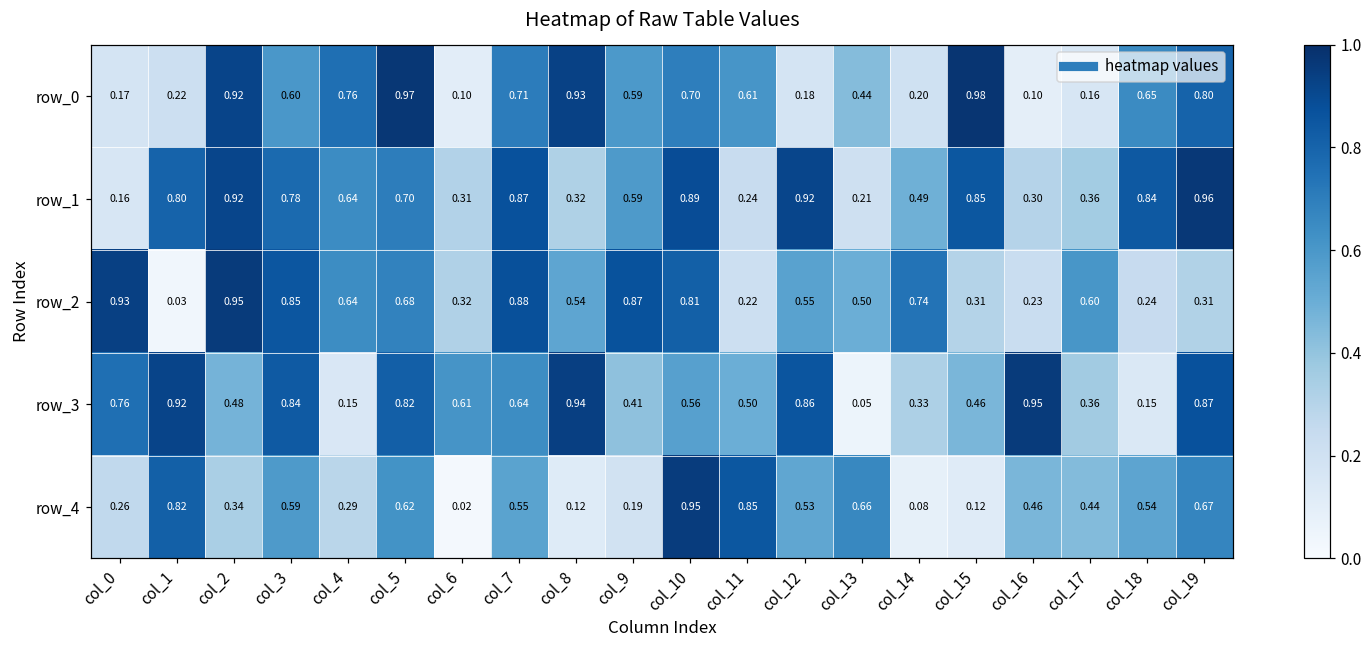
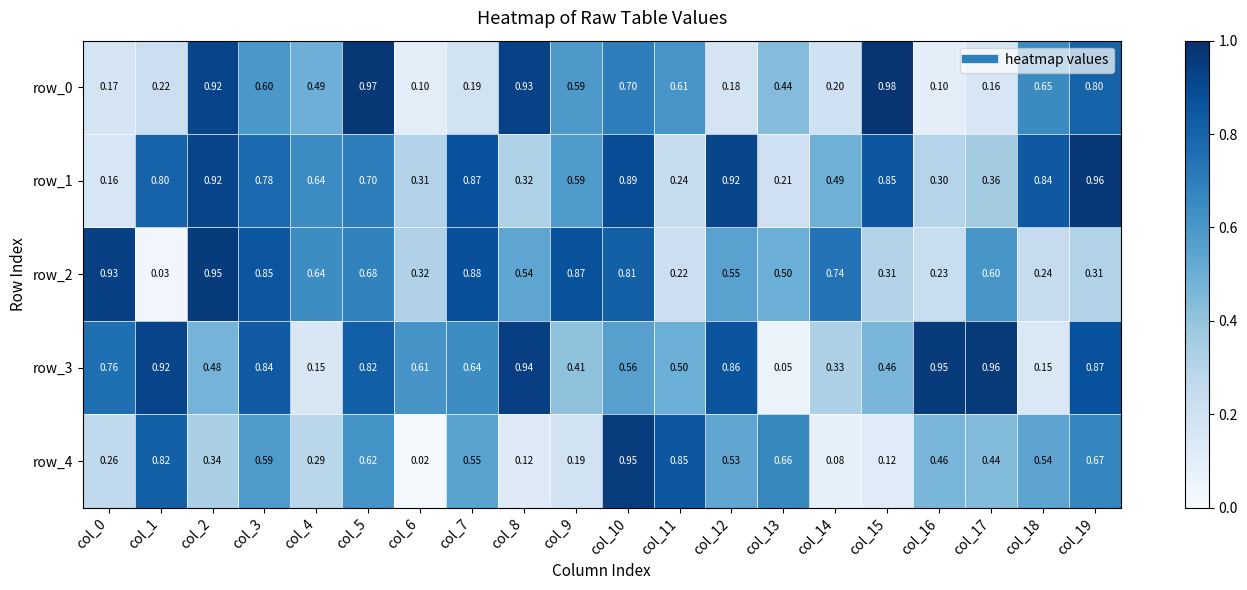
  {
    "row_0": {
      "col_0": 0.17,
      "col_1": 0.22,
      "col_2": 0.92,
      "col_3": 0.60,
-     "col_4": 0.76,
+     "col_4": 0.49,
      "col_5": 0.97,
      "col_6": 0.10,
-     "col_7": 0.71,
+     "col_7": 0.19,
      "col_8": 0.93,
      "col_9": 0.59,
      "col_10": 0.70,
      "col_11": 0.61,
      "col_12": 0.18,
      "col_13": 0.44,
      "col_14": 0.20,
      "col_15": 0.98,
      "col_16": 0.10,
      "col_17": 0.16,
      "col_18": 0.65,
      "col_19": 0.80
    },
    "row_1": {
      "col_0": 0.16,
      "col_1": 0.80,
      "col_2": 0.92,
      "col_3": 0.78,
      "col_4": 0.64,
      "col_5": 0.70,
      "col_6": 0.31,
      "col_7": 0.87,
      "col_8": 0.32,
      "col_9": 0.59,
      "col_10": 0.89,
      "col_11": 0.24,
      "col_12": 0.92,
      "col_13": 0.21,
      "col_14": 0.49,
      "col_15": 0.85,
      "col_16": 0.30,
      "col_17": 0.36,
      "col_18": 0.84,
      "col_19": 0.96
    },
    "row_2": {
      "col_0": 0.93,
      "col_1": 0.03,
      "col_2": 0.95,
      "col_3": 0.85,
      "col_4": 0.64,
      "col_5": 0.68,
      "col_6": 0.32,
      "col_7": 0.88,
      "col_8": 0.54,
      "col_9": 0.87,
      "col_10": 0.81,
      "col_11": 0.22,
      "col_12": 0.55,
      "col_13": 0.50,
      "col_14": 0.74,
      "col_15": 0.31,
      "col_16": 0.23,
      "col_17": 0.60,
      "col_18": 0.24,
      "col_19": 0.31
    },
    "row_3": {
      "col_0": 0.76,
      "col_1": 0.92,
      "col_2": 0.48,
      "col_3": 0.84,
      "col_4": 0.15,
      "col_5": 0.82,
      "col_6": 0.61,
      "col_7": 0.64,
      "col_8": 0.94,
      "col_9": 0.41,
      "col_10": 0.56,
      "col_11": 0.50,
      "col_12": 0.86,
      "col_13": 0.05,
      "col_14": 0.33,
      "col_15": 0.46,
      "col_16": 0.95,
-     "col_17": 0.36,
+     "col_17": 0.96,
      "col_18": 0.15,
      "col_19": 0.87
    },
    "row_4": {
      "col_0": 0.26,
      "col_1": 0.82,
      "col_2": 0.34,
      "col_3": 0.59,
      "col_4": 0.29,
      "col_5": 0.62,
      "col_6": 0.02,
      "col_7": 0.55,
      "col_8": 0.12,
      "col_9": 0.19,
      "col_10": 0.95,
      "col_11": 0.85,
      "col_12": 0.53,
      "col_13": 0.66,
      "col_14": 0.08,
      "col_15": 0.12,
      "col_16": 0.46,
      "col_17": 0.44,
      "col_18": 0.54,
      "col_19": 0.67
    }
  }
